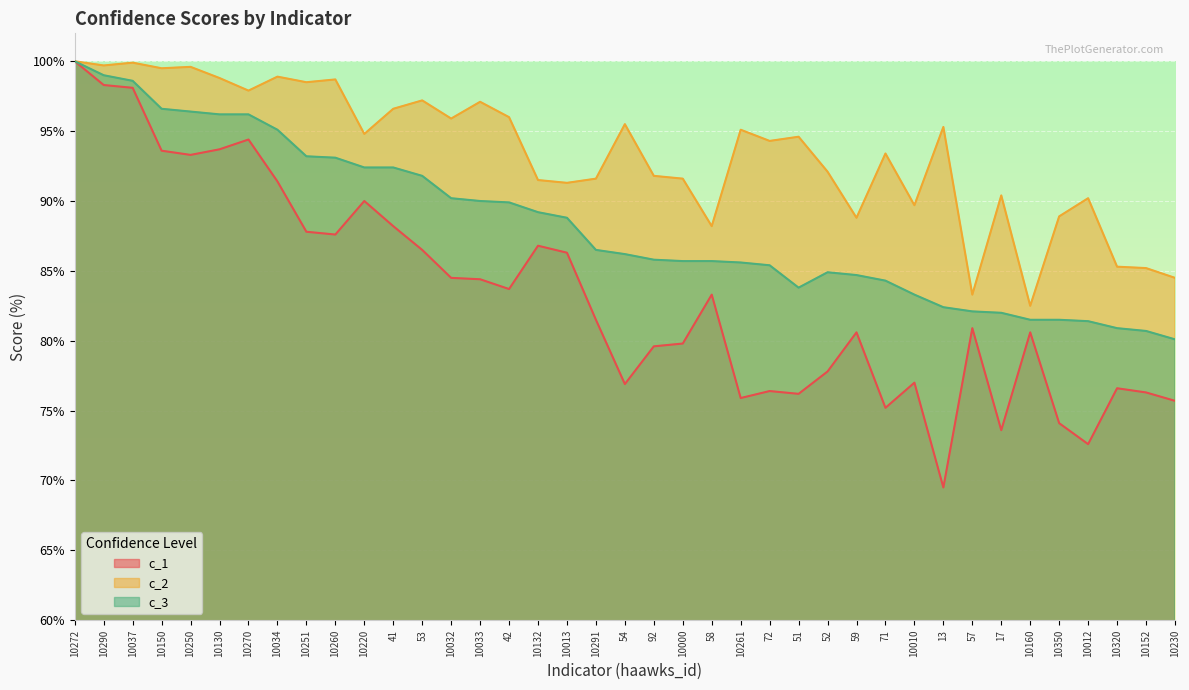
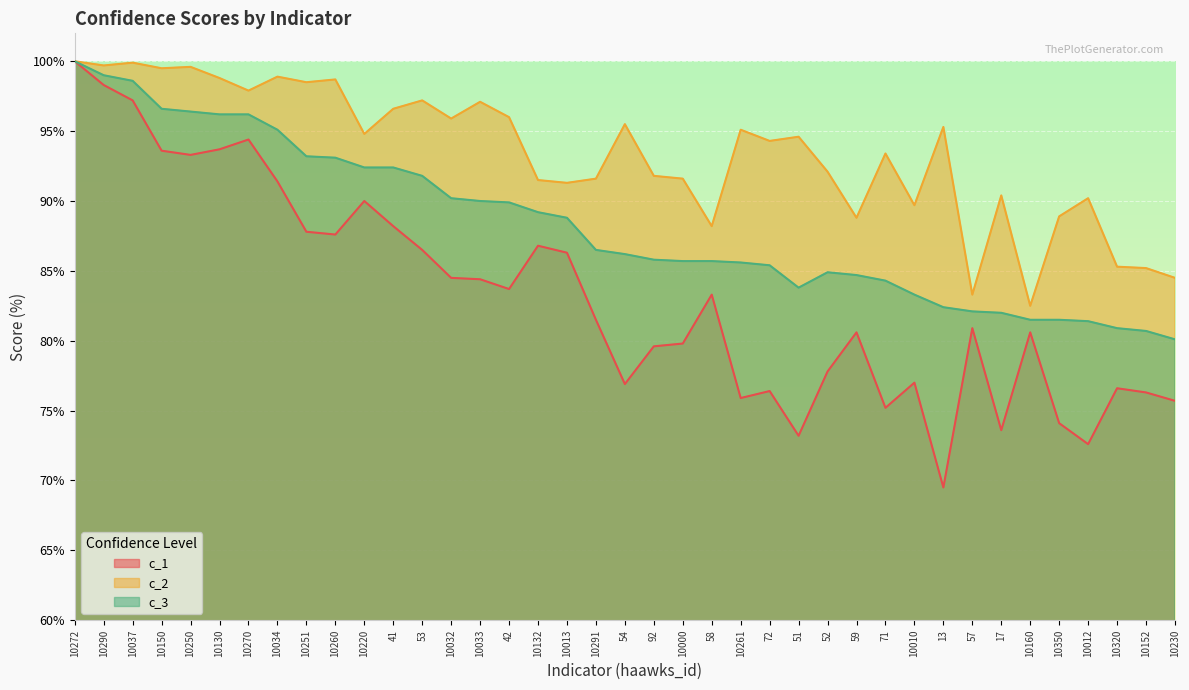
  {
    "c_1": {
      "10290": "98.3%",
-     "10037": "98.1%",
+     "10037": "97.2%",
      "10150": "93.6%",
      "10250": "93.3%",
      "10130": "93.7%",
      "10270": "94.4%",
      "10034": "91.4%",
      "10251": "87.8%",
      "10260": "87.6%",
      "10220": "90.0%",
      "41": "88.2%",
      "53": "86.5%",
      "10032": "84.5%",
      "10033": "84.4%",
      "42": "83.7%",
      "10132": "86.8%",
      "10013": "86.3%",
      "10291": "81.5%",
      "54": "76.9%",
      "92": "79.6%",
      "10000": "79.8%",
      "58": "83.3%",
      "10261": "75.9%",
      "72": "76.4%",
-     "51": "76.2%",
+     "51": "73.2%",
      "52": "77.8%",
      "59": "80.6%",
      "71": "75.2%",
      "10010": "77.0%",
      "13": "69.5%",
      "57": "80.9%",
      "17": "73.6%",
      "10160": "80.6%",
      "10350": "74.1%",
      "10012": "72.6%",
      "10320": "76.6%",
      "10152": "76.3%",
      "10230": "75.7%"
    },
    "c_2": {
      "10290": "99.7%",
      "10037": "99.9%",
      "10150": "99.5%",
      "10250": "99.6%",
      "10130": "98.8%",
      "10270": "97.9%",
      "10034": "98.9%",
      "10251": "98.5%",
      "10260": "98.7%",
      "10220": "94.8%",
      "41": "96.6%",
      "53": "97.2%",
      "10032": "95.9%",
      "10033": "97.1%",
      "42": "96.0%",
      "10132": "91.5%",
      "10013": "91.3%",
      "10291": "91.6%",
      "54": "95.5%",
      "92": "91.8%",
      "10000": "91.6%",
      "58": "88.2%",
      "10261": "95.1%",
      "72": "94.3%",
      "51": "94.6%",
      "52": "92.1%",
      "59": "88.8%",
      "71": "93.4%",
      "10010": "89.7%",
      "13": "95.3%",
      "57": "83.3%",
      "17": "90.4%",
      "10160": "82.5%",
      "10350": "88.9%",
      "10012": "90.2%",
      "10320": "85.3%",
      "10152": "85.2%",
      "10230": "84.5%"
    },
    "c_3": {
      "10290": "99.0%",
      "10037": "98.6%",
      "10150": "96.6%",
      "10250": "96.4%",
      "10130": "96.2%",
      "10270": "96.2%",
      "10034": "95.1%",
      "10251": "93.2%",
      "10260": "93.1%",
      "10220": "92.4%",
      "41": "92.4%",
      "53": "91.8%",
      "10032": "90.2%",
      "10033": "90.0%",
      "42": "89.9%",
      "10132": "89.2%",
      "10013": "88.8%",
      "10291": "86.5%",
      "54": "86.2%",
      "92": "85.8%",
      "10000": "85.7%",
      "58": "85.7%",
      "10261": "85.6%",
      "72": "85.4%",
      "51": "83.8%",
      "52": "84.9%",
      "59": "84.7%",
      "71": "84.3%",
      "10010": "83.3%",
      "13": "82.4%",
      "57": "82.1%",
      "17": "82.0%",
      "10160": "81.5%",
      "10350": "81.5%",
      "10012": "81.4%",
      "10320": "80.9%",
      "10152": "80.7%",
      "10230": "80.1%"
    }
  }
